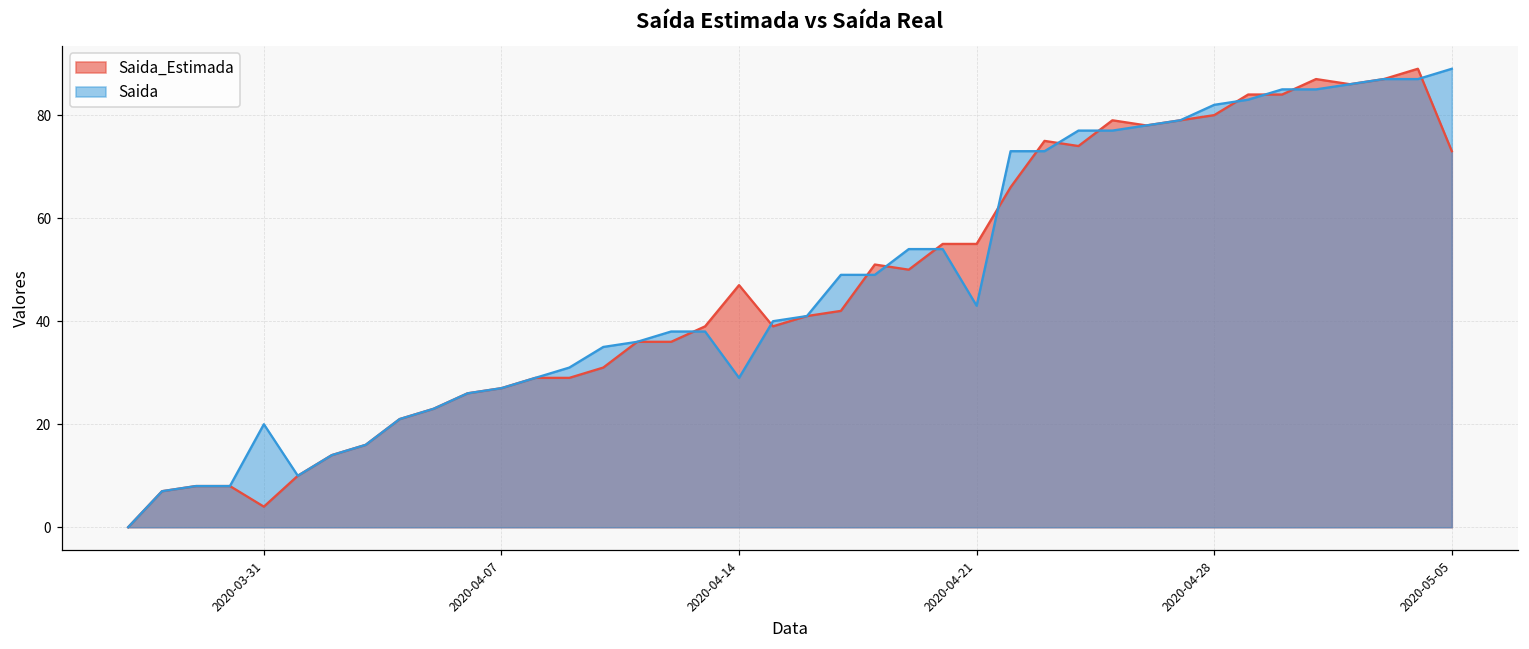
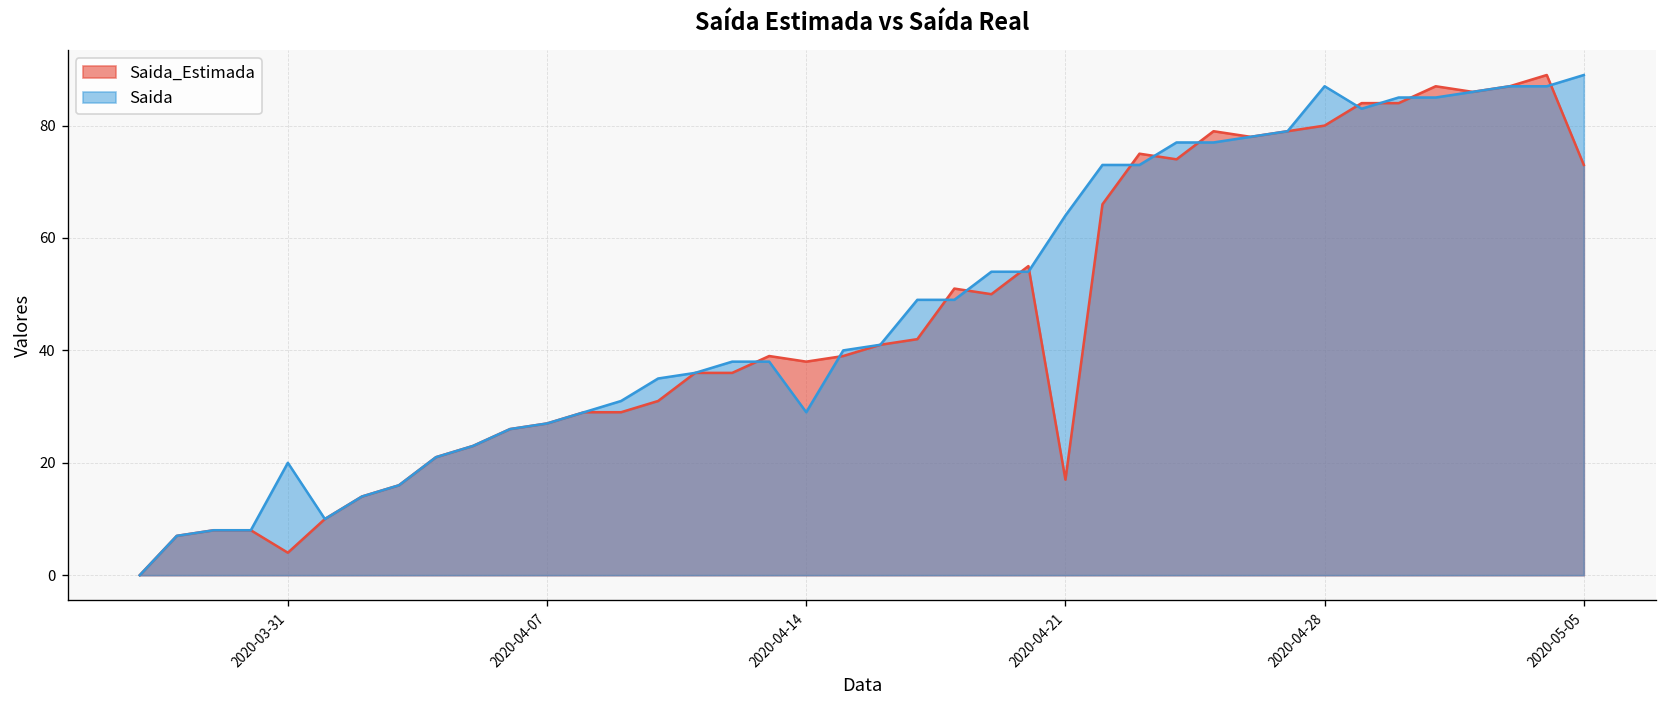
  {
    "Saida_Estimada": {
      "2020-03-31": 4,
-     "2020-04-14": 47,
-     "2020-04-21": 55,
+     "2020-04-14": 38,
+     "2020-04-21": 17,
      "2020-04-28": 80,
      "2020-05-05": 73
    },
    "Saida": {
      "2020-03-31": 20,
      "2020-04-14": 29,
-     "2020-04-21": 43,
-     "2020-04-28": 82,
+     "2020-04-21": 64,
+     "2020-04-28": 87,
      "2020-05-05": 89
    }
  }
